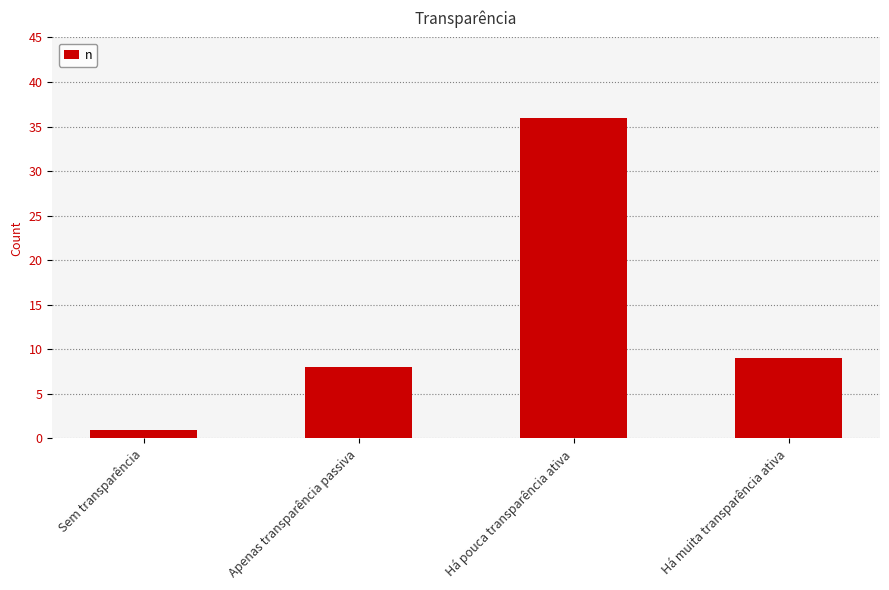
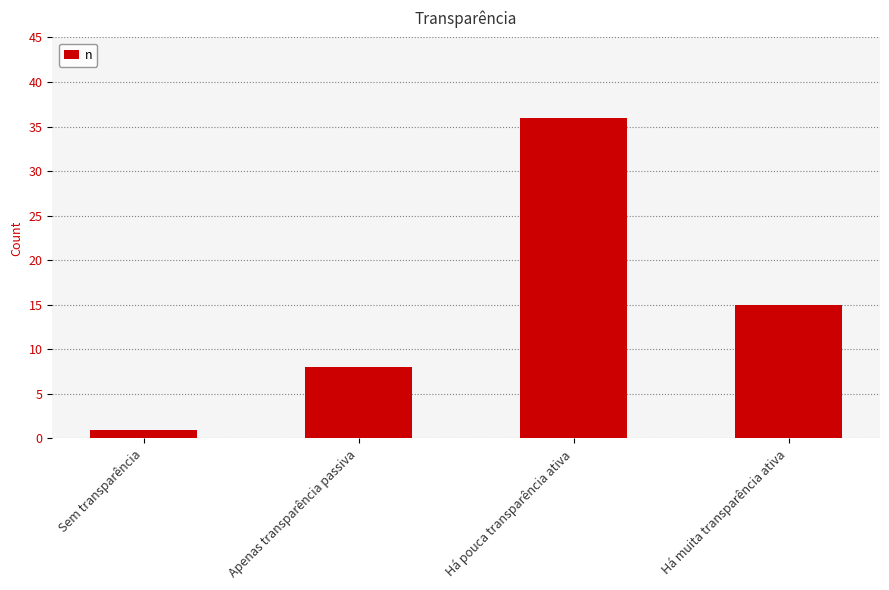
  {
    "Sem transparência": 1,
    "Apenas transparência passiva": 8,
    "Há pouca transparência ativa": 36,
-   "Há muita transparência ativa": 9
+   "Há muita transparência ativa": 15
  }
